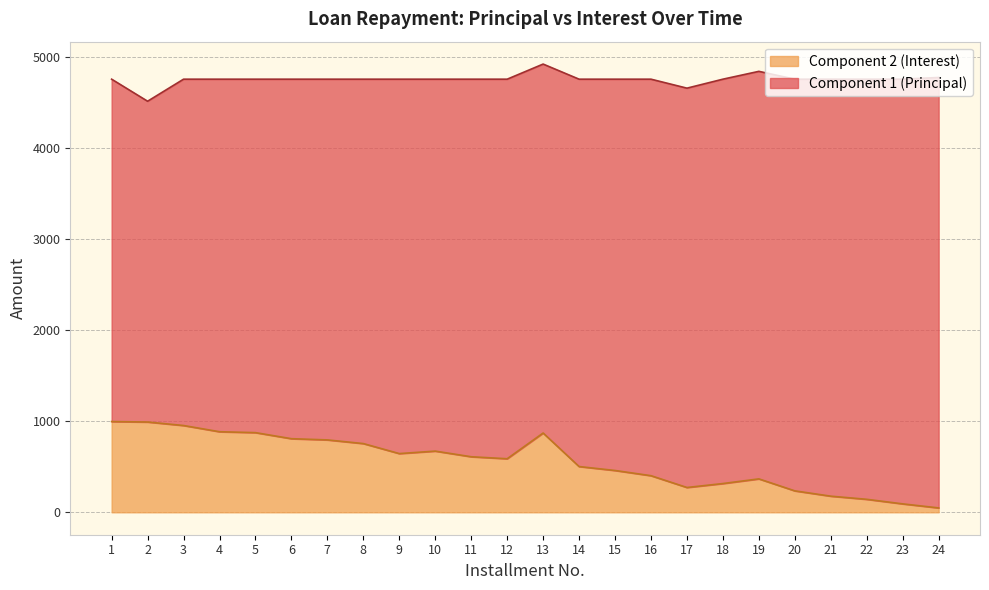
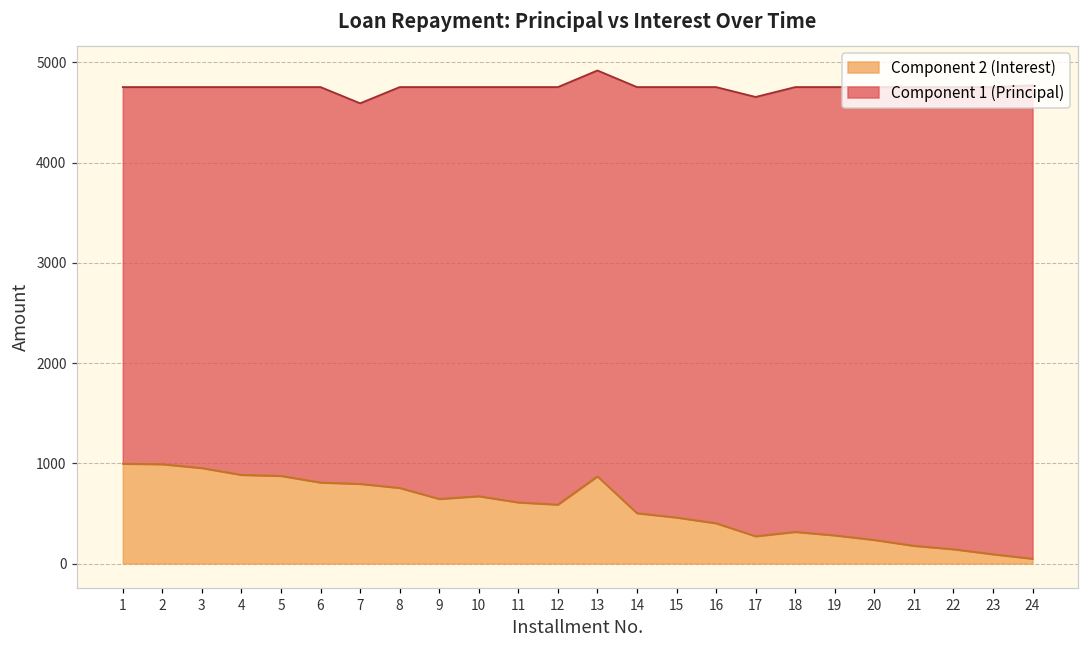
  {
    "Component 2 (Interest)": {
      "1": 1000,
      "2": 1000,
      "3": 1000,
      "4": 900,
      "5": 900,
      "6": 800,
      "7": 800,
      "8": 800,
      "9": 600,
      "10": 700,
      "11": 600,
      "12": 600,
      "13": 900,
      "14": 500,
      "15": 500,
      "16": 400,
      "17": 300,
      "18": 300,
-     "19": 400,
+     "19": 300,
      "20": 200,
      "21": 200,
      "22": 100,
      "23": 100,
      "24": 0
    },
    "Component 1 (Principal)": {
      "1": 3800,
-     "2": 3500,
+     "2": 3800,
      "3": 3800,
      "4": 3900,
      "5": 3900,
      "6": 3900,
-     "7": 4000,
+     "7": 3800,
      "8": 4000,
      "9": 4100,
      "10": 4100,
      "11": 4100,
      "12": 4200,
      "13": 4000,
      "14": 4300,
      "15": 4300,
      "16": 4400,
      "17": 4400,
      "18": 4400,
      "19": 4500
    }
  }
